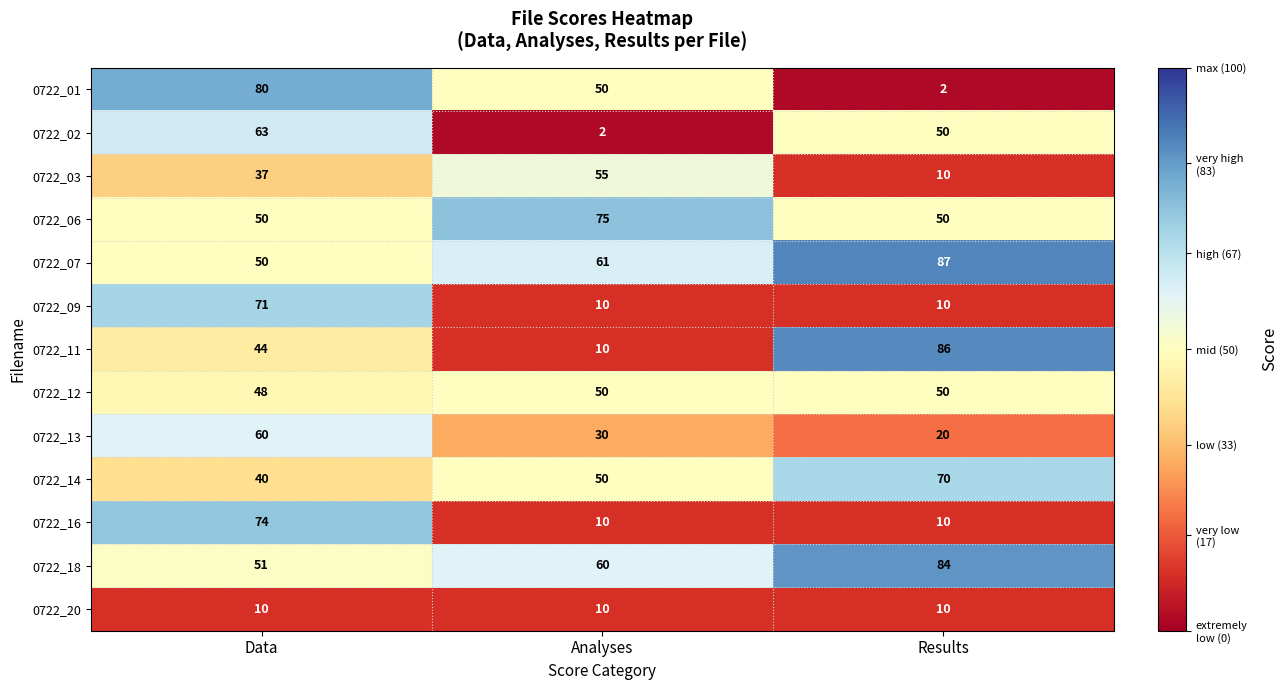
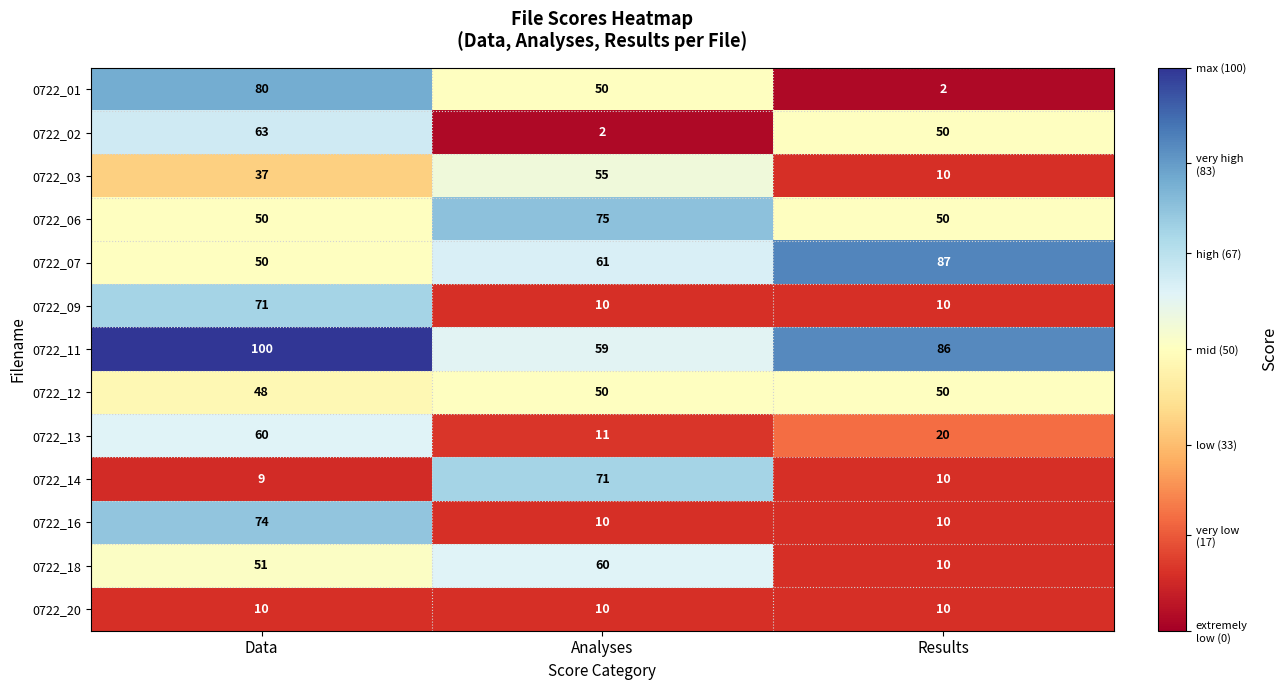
  {
    "0722_01": {
      "Data": 80,
      "Analyses": 50,
      "Results": 2
    },
    "0722_02": {
      "Data": 63,
      "Analyses": 2,
      "Results": 50
    },
    "0722_03": {
      "Data": 37,
      "Analyses": 55,
      "Results": 10
    },
    "0722_06": {
      "Data": 50,
      "Analyses": 75,
      "Results": 50
    },
    "0722_07": {
      "Data": 50,
      "Analyses": 61,
      "Results": 87
    },
    "0722_09": {
      "Data": 71,
      "Analyses": 10,
      "Results": 10
    },
    "0722_11": {
-     "Data": 44,
-     "Analyses": 10,
+     "Data": 100,
+     "Analyses": 59,
      "Results": 86
    },
    "0722_12": {
      "Data": 48,
      "Analyses": 50,
      "Results": 50
    },
    "0722_13": {
      "Data": 60,
-     "Analyses": 30,
+     "Analyses": 11,
      "Results": 20
    },
    "0722_14": {
-     "Data": 40,
-     "Analyses": 50,
-     "Results": 70
+     "Data": 9,
+     "Analyses": 71,
+     "Results": 10
    },
    "0722_16": {
      "Data": 74,
      "Analyses": 10,
      "Results": 10
    },
    "0722_18": {
      "Data": 51,
      "Analyses": 60,
-     "Results": 84
+     "Results": 10
    },
    "0722_20": {
      "Data": 10,
      "Analyses": 10,
      "Results": 10
    }
  }
